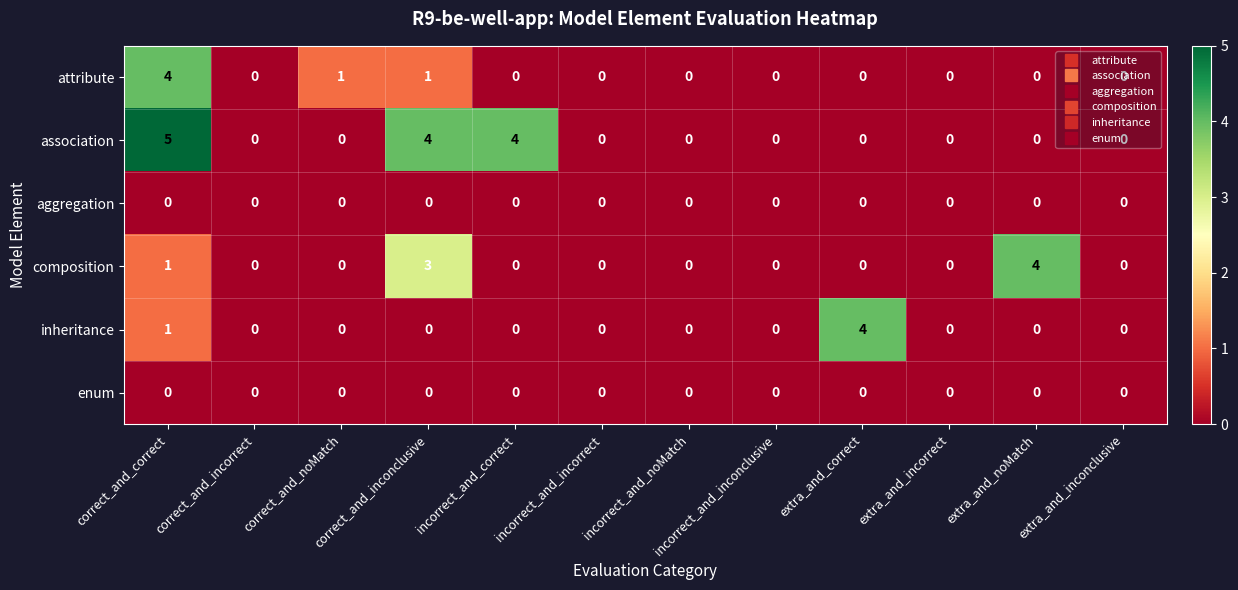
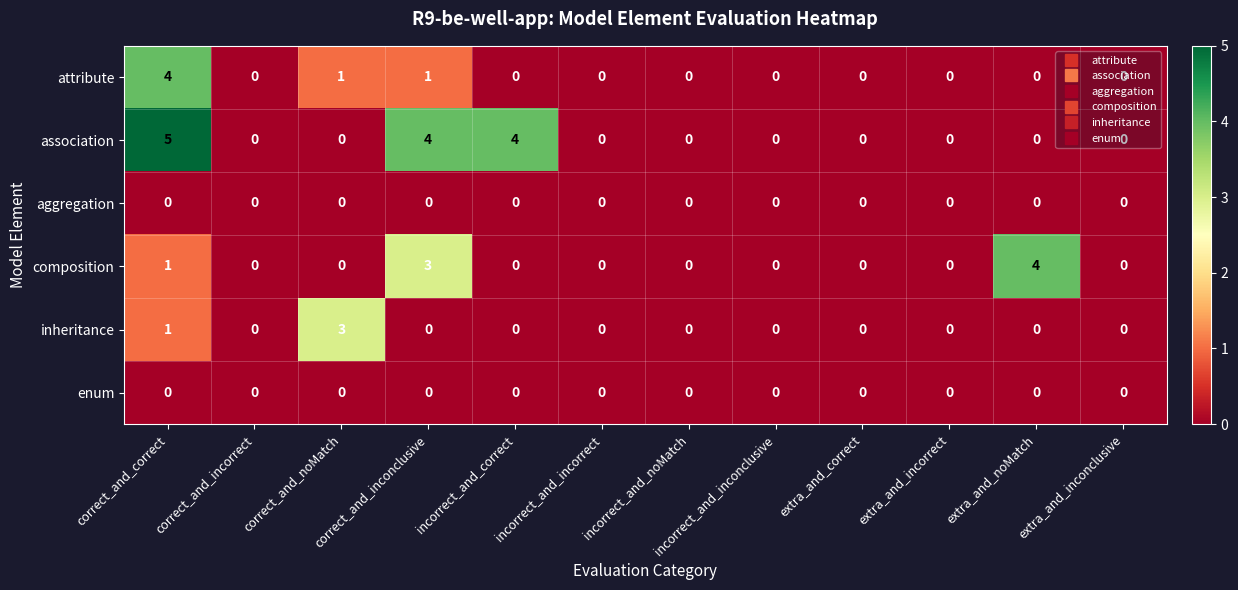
  {
    "attribute": {
      "correct_and_correct": 4,
      "correct_and_incorrect": 0,
      "correct_and_noMatch": 1,
      "correct_and_inconclusive": 1,
      "incorrect_and_correct": 0,
      "incorrect_and_incorrect": 0,
      "incorrect_and_noMatch": 0,
      "incorrect_and_inconclusive": 0,
      "extra_and_correct": 0,
      "extra_and_incorrect": 0,
      "extra_and_noMatch": 0
    },
    "association": {
      "correct_and_correct": 5,
      "correct_and_incorrect": 0,
      "correct_and_noMatch": 0,
      "correct_and_inconclusive": 4,
      "incorrect_and_correct": 4,
      "incorrect_and_incorrect": 0,
      "incorrect_and_noMatch": 0,
      "incorrect_and_inconclusive": 0,
      "extra_and_correct": 0,
      "extra_and_incorrect": 0,
      "extra_and_noMatch": 0
    },
    "aggregation": {
      "correct_and_correct": 0,
      "correct_and_incorrect": 0,
      "correct_and_noMatch": 0,
      "correct_and_inconclusive": 0,
      "incorrect_and_correct": 0,
      "incorrect_and_incorrect": 0,
      "incorrect_and_noMatch": 0,
      "incorrect_and_inconclusive": 0,
      "extra_and_correct": 0,
      "extra_and_incorrect": 0,
      "extra_and_noMatch": 0,
      "extra_and_inconclusive": 0
    },
    "composition": {
      "correct_and_correct": 1,
      "correct_and_incorrect": 0,
      "correct_and_noMatch": 0,
      "correct_and_inconclusive": 3,
      "incorrect_and_correct": 0,
      "incorrect_and_incorrect": 0,
      "incorrect_and_noMatch": 0,
      "incorrect_and_inconclusive": 0,
      "extra_and_correct": 0,
      "extra_and_incorrect": 0,
      "extra_and_noMatch": 4,
      "extra_and_inconclusive": 0
    },
    "inheritance": {
      "correct_and_correct": 1,
      "correct_and_incorrect": 0,
-     "correct_and_noMatch": 0,
+     "correct_and_noMatch": 3,
      "correct_and_inconclusive": 0,
      "incorrect_and_correct": 0,
      "incorrect_and_incorrect": 0,
      "incorrect_and_noMatch": 0,
      "incorrect_and_inconclusive": 0,
-     "extra_and_correct": 4,
+     "extra_and_correct": 0,
      "extra_and_incorrect": 0,
      "extra_and_noMatch": 0,
      "extra_and_inconclusive": 0
    },
    "enum": {
      "correct_and_correct": 0,
      "correct_and_incorrect": 0,
      "correct_and_noMatch": 0,
      "correct_and_inconclusive": 0,
      "incorrect_and_correct": 0,
      "incorrect_and_incorrect": 0,
      "incorrect_and_noMatch": 0,
      "incorrect_and_inconclusive": 0,
      "extra_and_correct": 0,
      "extra_and_incorrect": 0,
      "extra_and_noMatch": 0,
      "extra_and_inconclusive": 0
    }
  }
